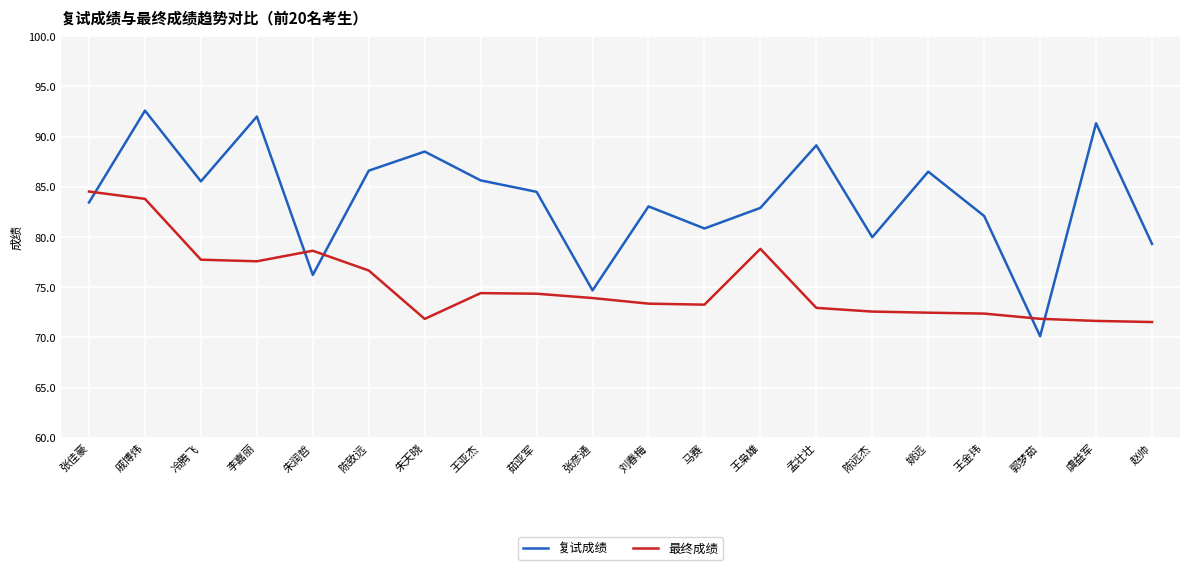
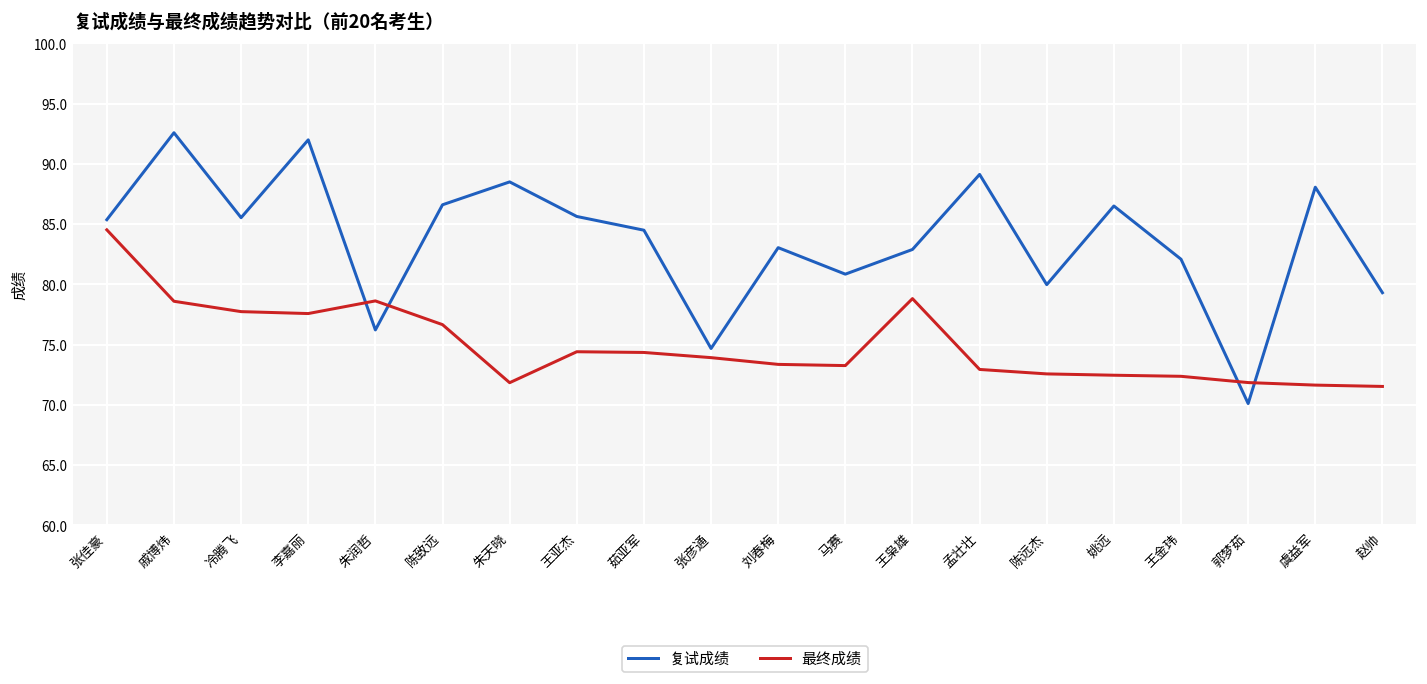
  {
    "复试成绩": {
-     "张佳豪": 83.4,
+     "张佳豪": 85.4,
      "戚博炜": 92.6,
      "冷腾飞": 85.5,
      "李嘉丽": 92.0,
      "朱润哲": 76.2,
      "陈致远": 86.6,
      "朱天晓": 88.5,
      "王亚杰": 85.6,
      "茹亚军": 84.5,
      "张彦通": 74.7,
      "刘春梅": 83.1,
      "马赛": 80.9,
      "王枭雄": 82.9,
      "孟壮壮": 89.1,
      "陈远杰": 80.0,
      "姚远": 86.5,
      "王金玮": 82.1,
      "郭梦茹": 70.1,
-     "虞益军": 91.3,
+     "虞益军": 88.1,
      "赵帅": 79.3
    },
    "最终成绩": {
      "张佳豪": 84.5,
-     "戚博炜": 83.8,
+     "戚博炜": 78.6,
      "冷腾飞": 77.7,
      "李嘉丽": 77.6,
      "朱润哲": 78.6,
      "陈致远": 76.7,
      "朱天晓": 71.8,
      "王亚杰": 74.4,
      "茹亚军": 74.4,
      "张彦通": 73.9,
      "刘春梅": 73.4,
      "马赛": 73.3,
      "王枭雄": 78.8,
      "孟壮壮": 72.9,
      "陈远杰": 72.6,
      "姚远": 72.5,
      "王金玮": 72.4,
      "郭梦茹": 71.9,
      "虞益军": 71.6,
      "赵帅": 71.5
    }
  }
